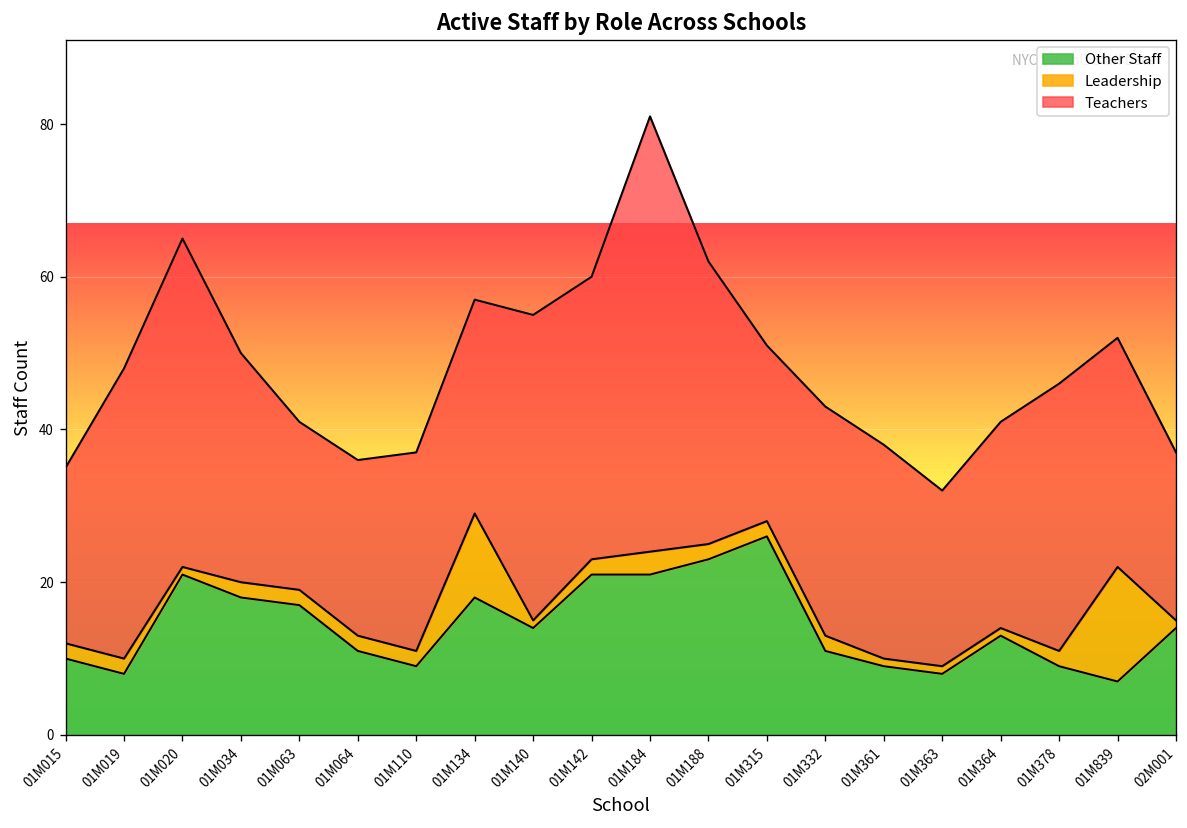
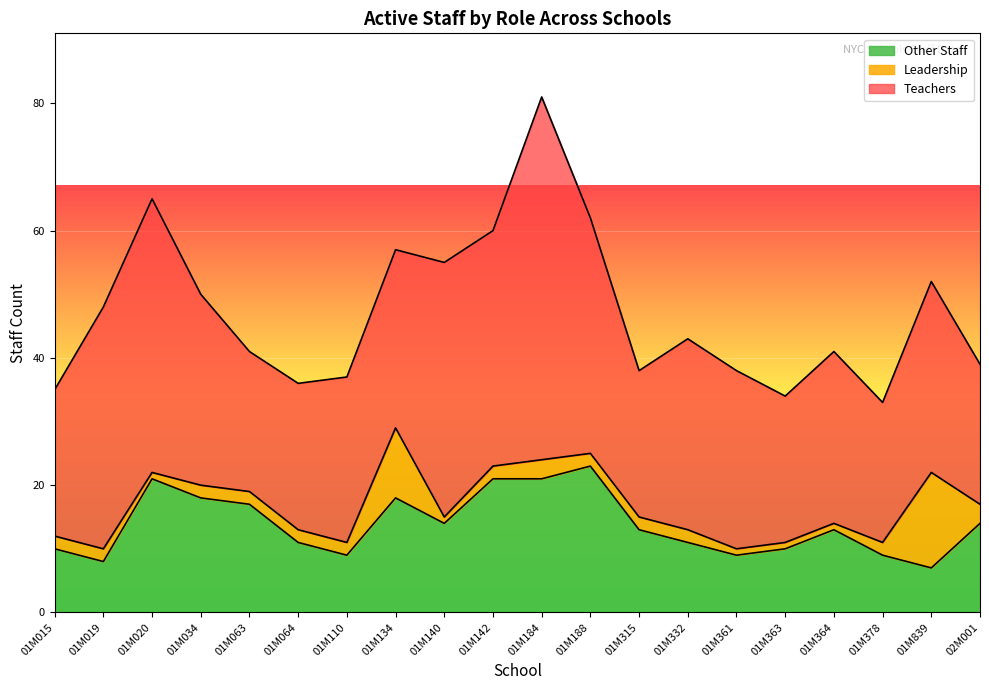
  {
    "Other Staff": {
      "01M015": 10,
      "01M019": 8,
      "01M020": 21,
      "01M034": 18,
      "01M063": 17,
      "01M064": 11,
      "01M110": 9,
      "01M134": 18,
      "01M140": 14,
      "01M142": 21,
      "01M184": 21,
      "01M188": 23,
-     "01M315": 26,
+     "01M315": 13,
      "01M332": 11,
      "01M361": 9,
-     "01M363": 8,
+     "01M363": 10,
      "01M364": 13,
      "01M378": 9,
      "01M839": 7,
      "02M001": 14
    },
    "Leadership": {
      "01M015": 2,
      "01M019": 2,
      "01M020": 1,
      "01M034": 2,
      "01M063": 2,
      "01M064": 2,
      "01M110": 2,
      "01M134": 11,
      "01M140": 1,
      "01M142": 2,
      "01M184": 3,
      "01M188": 2,
      "01M315": 2,
      "01M332": 2,
      "01M361": 1,
      "01M363": 1,
      "01M364": 1,
      "01M378": 2,
      "01M839": 15,
-     "02M001": 1
+     "02M001": 3
    },
    "Teachers": {
      "01M015": 23,
      "01M019": 38,
      "01M020": 43,
      "01M034": 30,
      "01M063": 22,
      "01M064": 23,
      "01M110": 26,
      "01M134": 28,
      "01M140": 40,
      "01M142": 37,
      "01M184": 57,
      "01M188": 37,
      "01M315": 23,
      "01M332": 30,
      "01M361": 28,
      "01M363": 23,
      "01M364": 27,
-     "01M378": 35,
+     "01M378": 22,
      "01M839": 30,
      "02M001": 22
    }
  }
